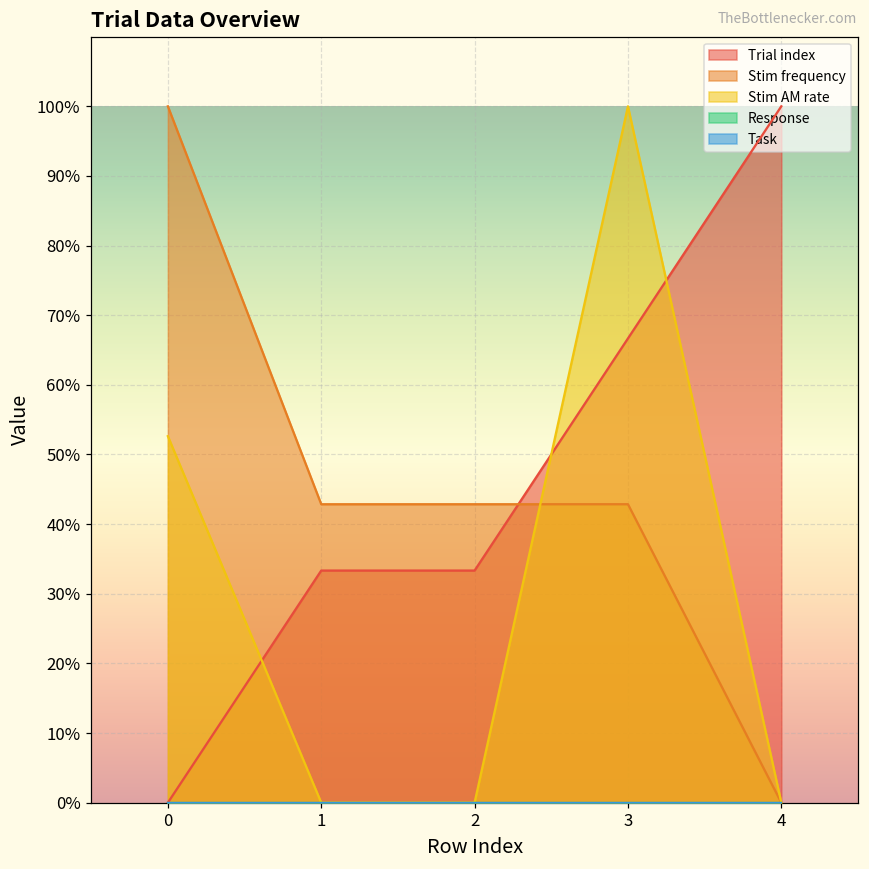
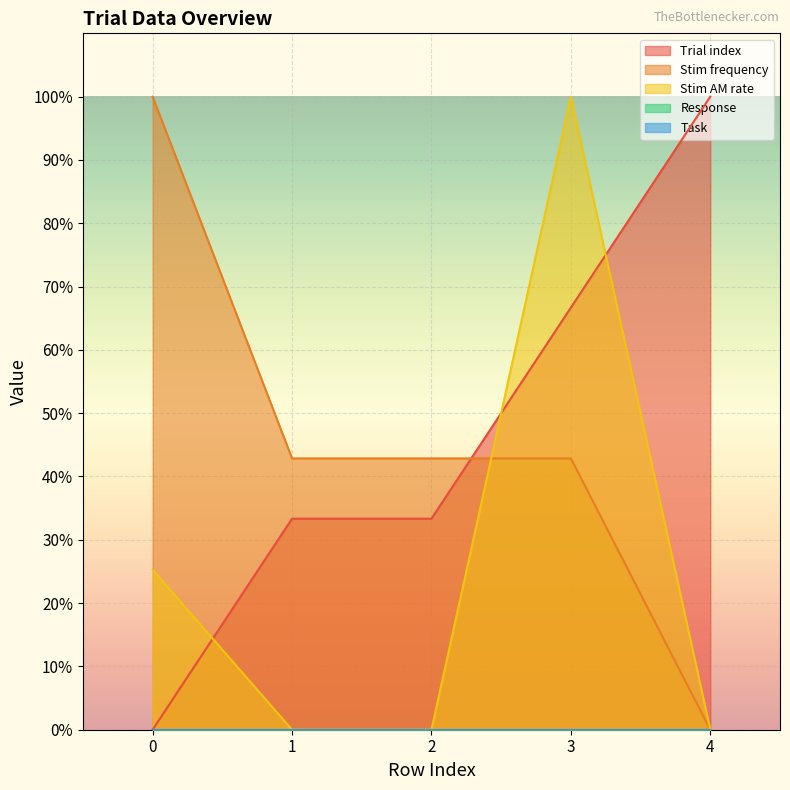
  {
    "Stim AM rate": {
-     "0": "53%",
+     "0": "25%",
      "3": "100%"
    },
    "Task": {
      "3": "0%"
    }
  }
